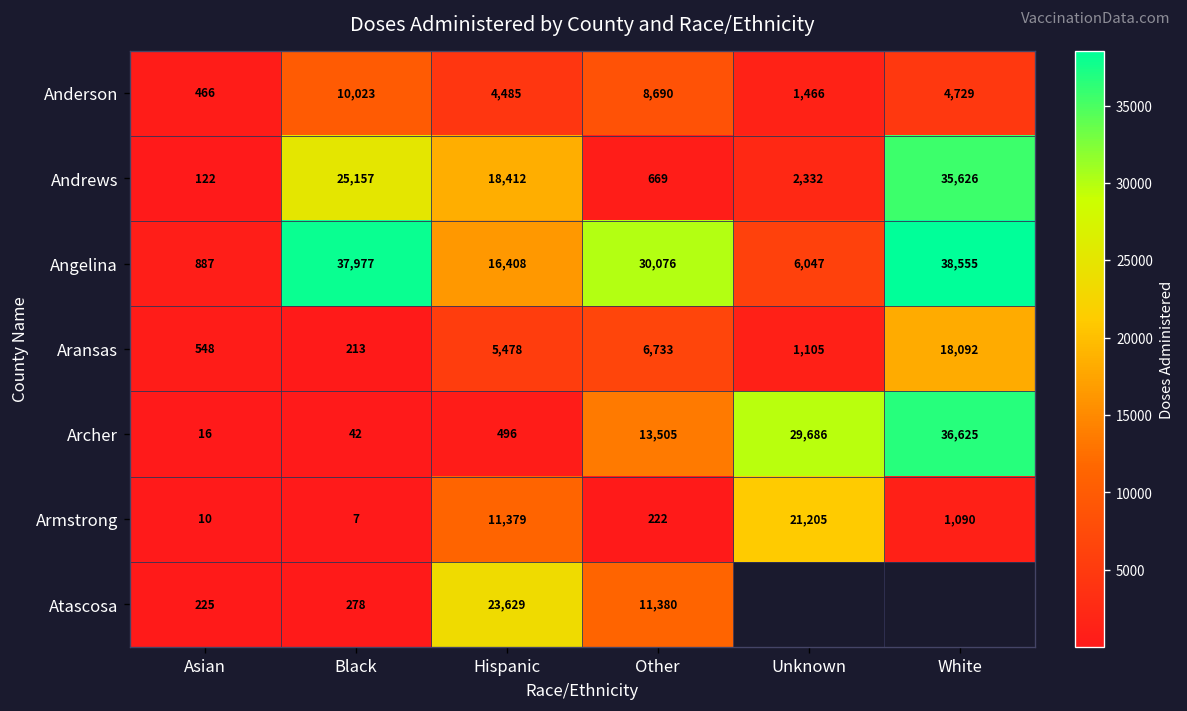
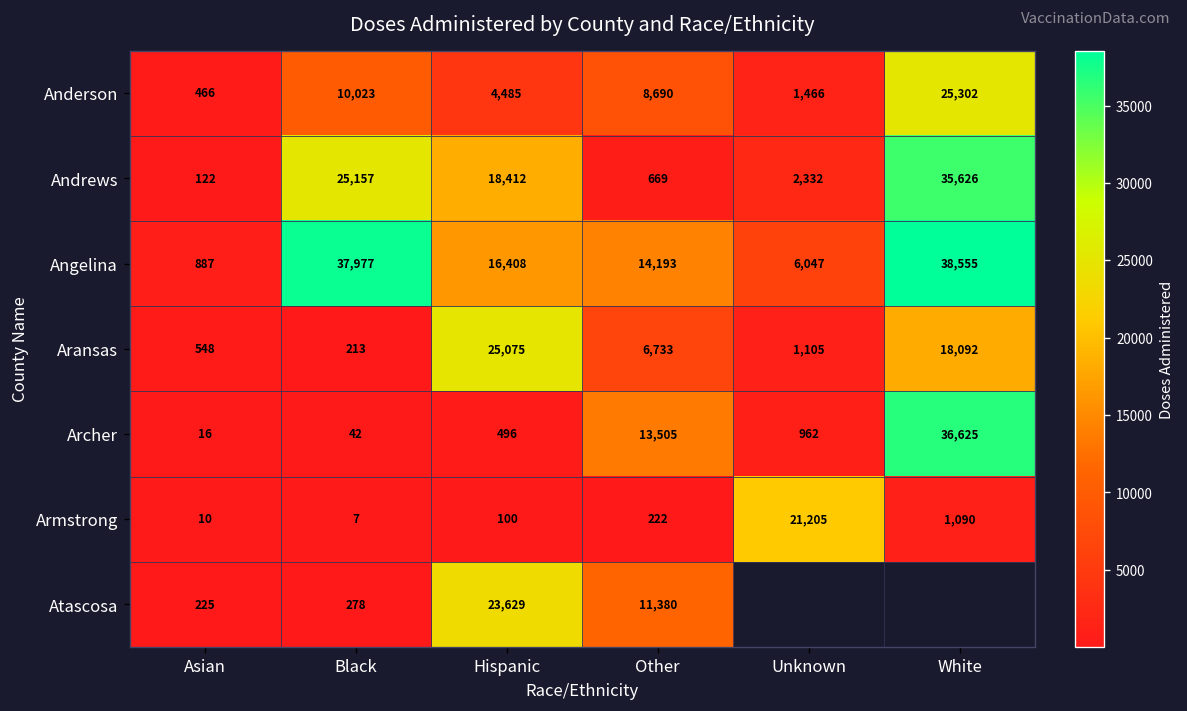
  {
    "Anderson": {
      "Asian": "466",
      "Black": "10,023",
      "Hispanic": "4,485",
      "Other": "8,690",
      "Unknown": "1,466",
-     "White": "4,729"
+     "White": "25,302"
    },
    "Andrews": {
      "Asian": "122",
      "Black": "25,157",
      "Hispanic": "18,412",
      "Other": "669",
      "Unknown": "2,332",
      "White": "35,626"
    },
    "Angelina": {
      "Asian": "887",
      "Black": "37,977",
      "Hispanic": "16,408",
-     "Other": "30,076",
+     "Other": "14,193",
      "Unknown": "6,047",
      "White": "38,555"
    },
    "Aransas": {
      "Asian": "548",
      "Black": "213",
-     "Hispanic": "5,478",
+     "Hispanic": "25,075",
      "Other": "6,733",
      "Unknown": "1,105",
      "White": "18,092"
    },
    "Archer": {
      "Asian": "16",
      "Black": "42",
      "Hispanic": "496",
      "Other": "13,505",
-     "Unknown": "29,686",
+     "Unknown": "962",
      "White": "36,625"
    },
    "Armstrong": {
      "Asian": "10",
      "Black": "7",
-     "Hispanic": "11,379",
+     "Hispanic": "100",
      "Other": "222",
      "Unknown": "21,205",
      "White": "1,090"
    },
    "Atascosa": {
      "Asian": "225",
      "Black": "278",
      "Hispanic": "23,629",
      "Other": "11,380"
    }
  }
